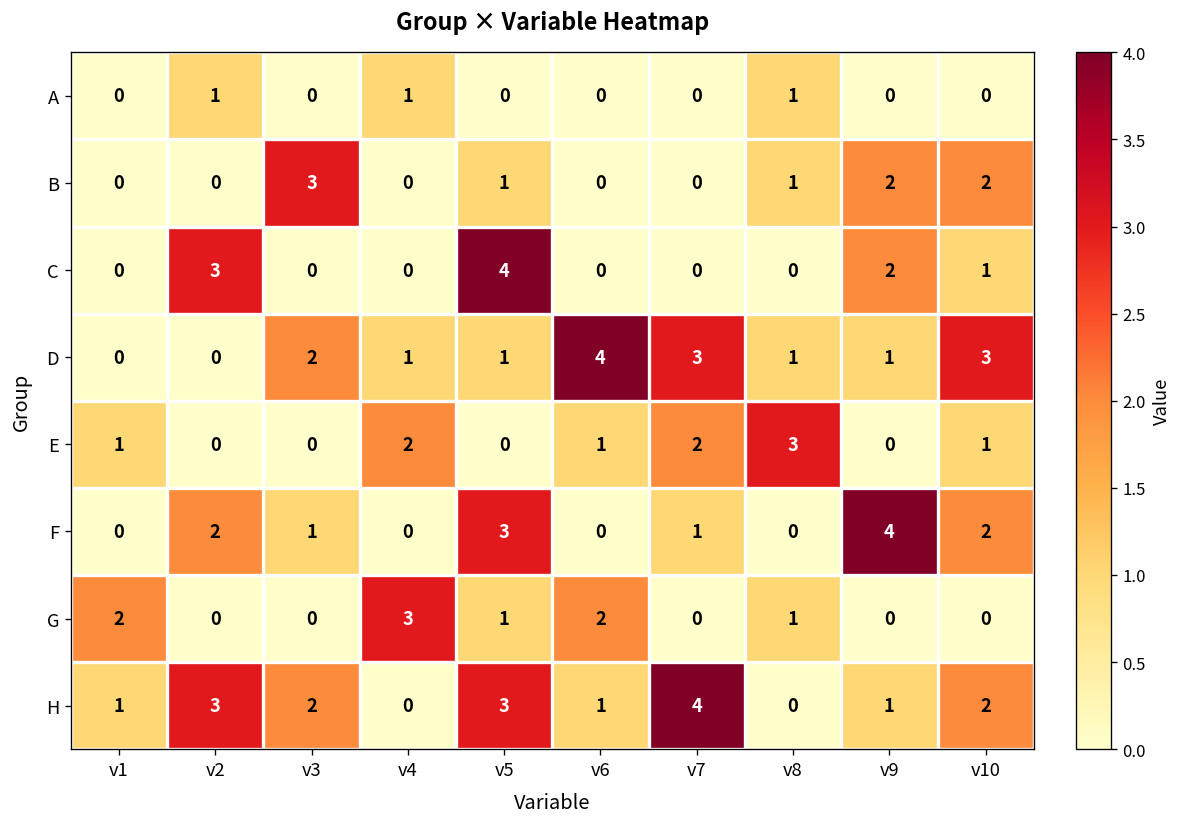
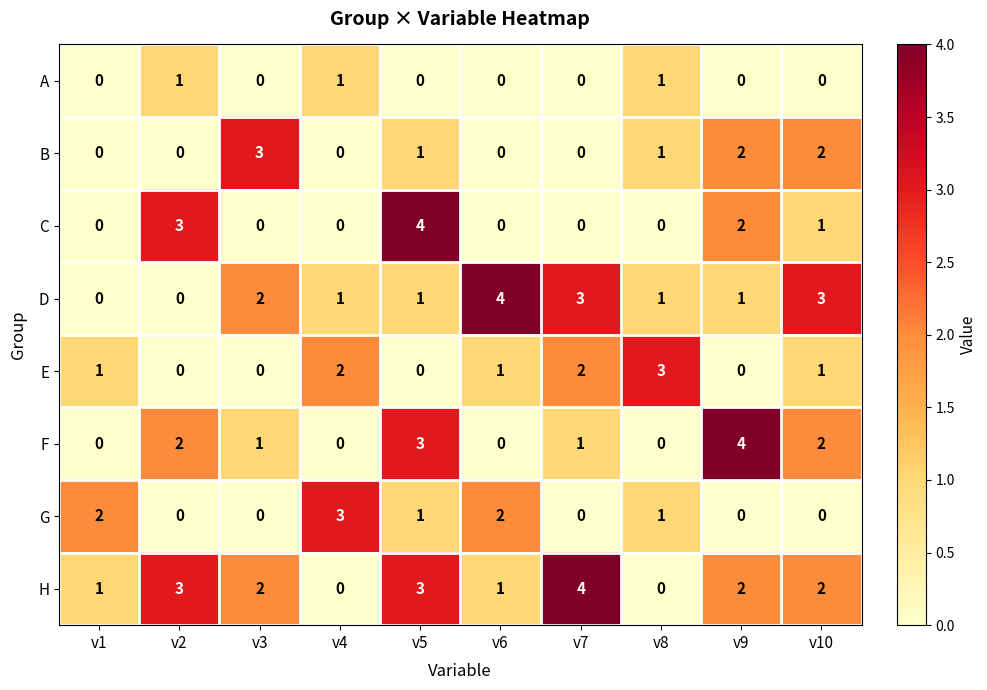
  {
    "A": {
      "v1": 0,
      "v2": 1,
      "v3": 0,
      "v4": 1,
      "v5": 0,
      "v6": 0,
      "v7": 0,
      "v8": 1,
      "v9": 0,
      "v10": 0
    },
    "B": {
      "v1": 0,
      "v2": 0,
      "v3": 3,
      "v4": 0,
      "v5": 1,
      "v6": 0,
      "v7": 0,
      "v8": 1,
      "v9": 2,
      "v10": 2
    },
    "C": {
      "v1": 0,
      "v2": 3,
      "v3": 0,
      "v4": 0,
      "v5": 4,
      "v6": 0,
      "v7": 0,
      "v8": 0,
      "v9": 2,
      "v10": 1
    },
    "D": {
      "v1": 0,
      "v2": 0,
      "v3": 2,
      "v4": 1,
      "v5": 1,
      "v6": 4,
      "v7": 3,
      "v8": 1,
      "v9": 1,
      "v10": 3
    },
    "E": {
      "v1": 1,
      "v2": 0,
      "v3": 0,
      "v4": 2,
      "v5": 0,
      "v6": 1,
      "v7": 2,
      "v8": 3,
      "v9": 0,
      "v10": 1
    },
    "F": {
      "v1": 0,
      "v2": 2,
      "v3": 1,
      "v4": 0,
      "v5": 3,
      "v6": 0,
      "v7": 1,
      "v8": 0,
      "v9": 4,
      "v10": 2
    },
    "G": {
      "v1": 2,
      "v2": 0,
      "v3": 0,
      "v4": 3,
      "v5": 1,
      "v6": 2,
      "v7": 0,
      "v8": 1,
      "v9": 0,
      "v10": 0
    },
    "H": {
      "v1": 1,
      "v2": 3,
      "v3": 2,
      "v4": 0,
      "v5": 3,
      "v6": 1,
      "v7": 4,
      "v8": 0,
-     "v9": 1,
+     "v9": 2,
      "v10": 2
    }
  }
